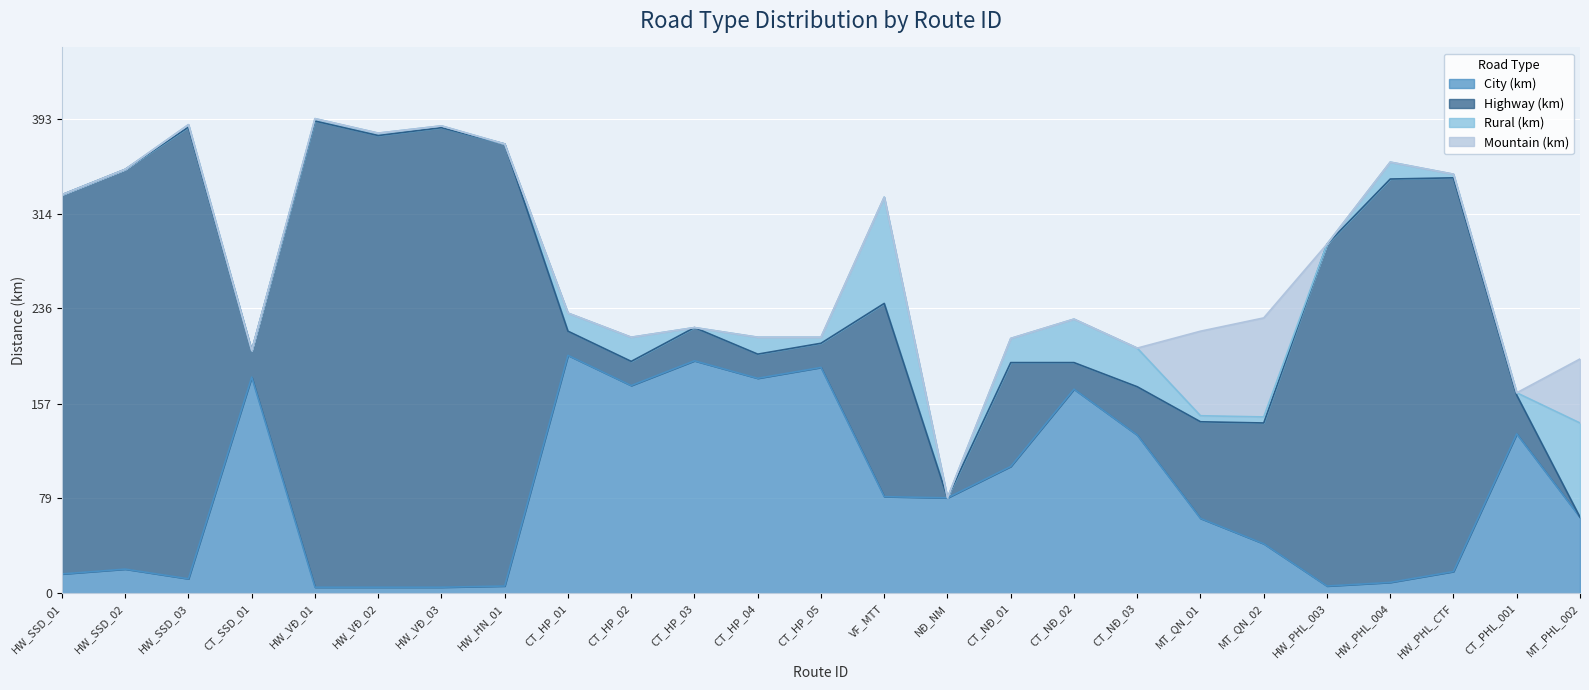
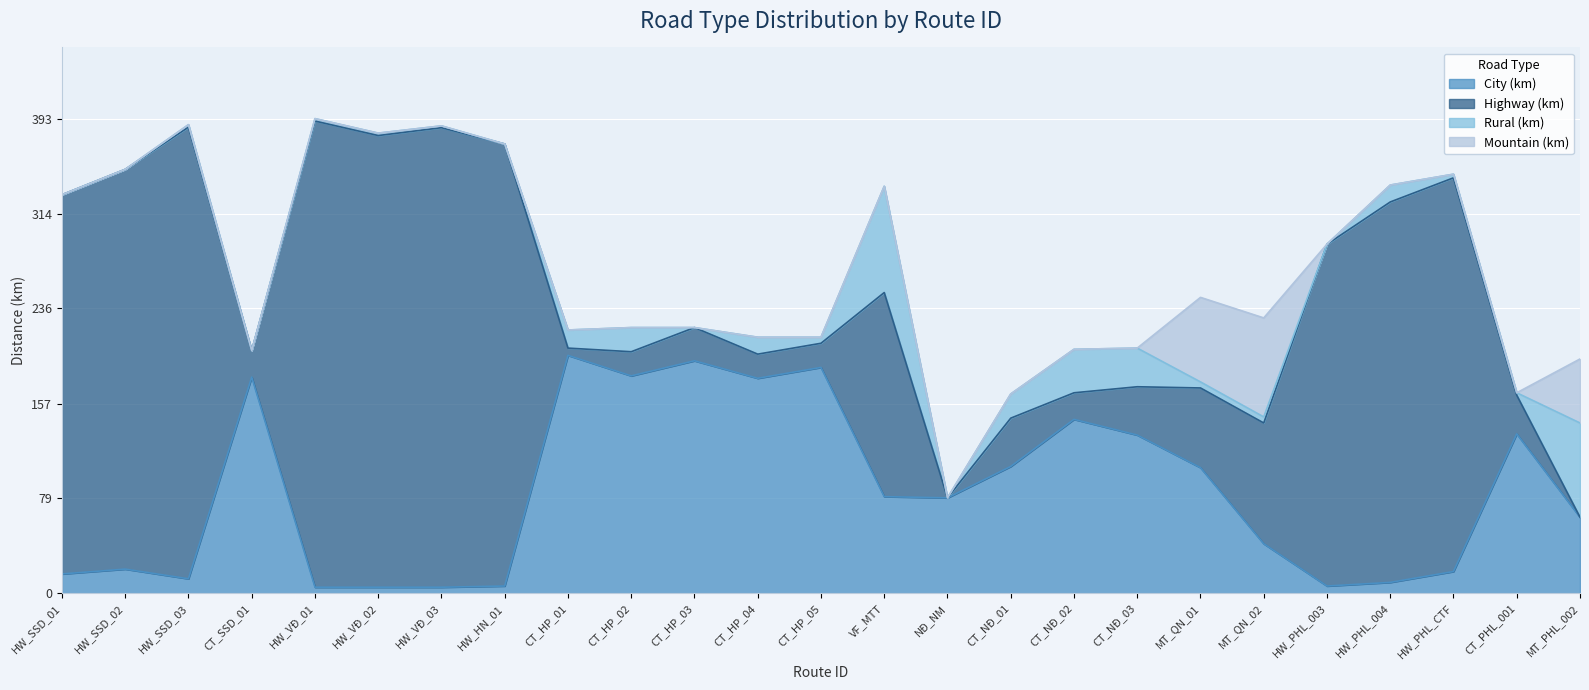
  {
    "City (km)": {
      "HW_SSD_01": 16,
      "HW_SSD_02": 20,
      "HW_SSD_03": 12,
      "CT_SSD_01": 179,
      "HW_VĐ_01": 5,
      "HW_VĐ_02": 5,
      "HW_VĐ_03": 5,
      "HW_HN_01": 6,
      "CT_HP_01": 197,
-     "CT_HP_02": 172,
+     "CT_HP_02": 180,
      "CT_HP_03": 193,
      "CT_HP_04": 178,
      "CT_HP_05": 187,
      "VF_MTT": 80,
      "CT_NĐ_01": 105,
-     "CT_NĐ_02": 169,
+     "CT_NĐ_02": 144,
      "CT_NĐ_03": 131,
-     "MT_QN_01": 62,
+     "MT_QN_01": 104,
      "MT_QN_02": 41,
      "HW_PHL_003": 6,
      "HW_PHL_004": 9,
      "HW_PHL_CTF": 18,
      "CT_PHL_001": 132
    },
    "Highway (km)": {
-     "CT_HP_01": 20,
+     "CT_HP_01": 6,
      "CT_HP_02": 20,
      "CT_HP_04": 20,
      "CT_HP_05": 20,
-     "VF_MTT": 160,
-     "CT_NĐ_01": 86,
+     "VF_MTT": 169,
+     "CT_NĐ_01": 40,
      "CT_NĐ_02": 22,
      "CT_NĐ_03": 40,
-     "MT_QN_01": 80,
+     "MT_QN_01": 66,
      "MT_QN_02": 100,
-     "HW_PHL_004": 334,
+     "HW_PHL_004": 315,
      "HW_PHL_CTF": 326
    }
  }
